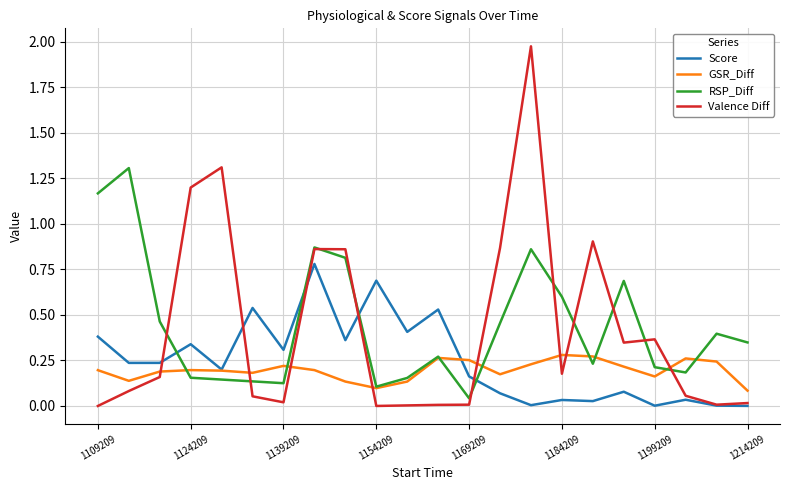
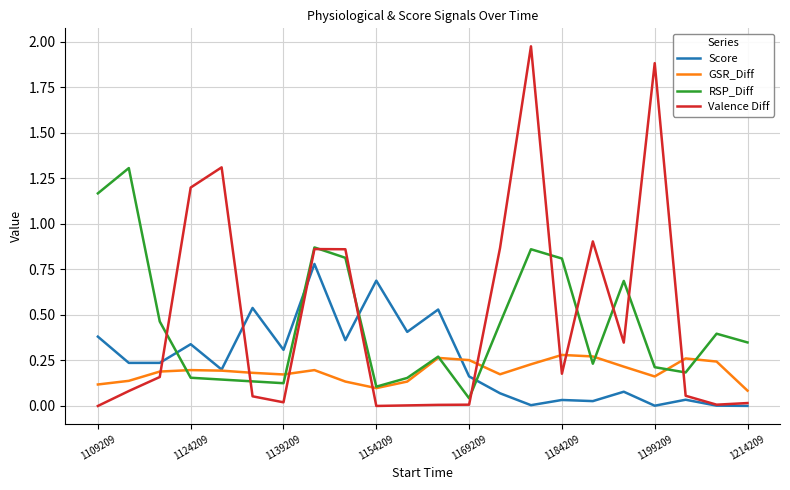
  {
    "Score": {
      "1109209": 0.38,
      "1124209": 0.34,
      "1139209": 0.31,
      "1154209": 0.69,
      "1169209": 0.16,
      "1184209": 0.03,
      "1199209": 0.00,
      "1214209": 0.00
    },
    "GSR_Diff": {
-     "1109209": 0.20,
+     "1109209": 0.12,
      "1124209": 0.20,
-     "1139209": 0.22,
+     "1139209": 0.17,
      "1169209": 0.25,
      "1184209": 0.28,
      "1199209": 0.16,
      "1214209": 0.08
    },
    "RSP_Diff": {
      "1109209": 1.17,
      "1124209": 0.16,
      "1139209": 0.13,
      "1169209": 0.04,
-     "1184209": 0.60,
+     "1184209": 0.81,
      "1199209": 0.21,
      "1214209": 0.35
    },
    "Valence Diff": {
      "1109209": 0.00,
      "1124209": 1.20,
      "1139209": 0.02,
      "1154209": 0.00,
      "1169209": 0.01,
      "1184209": 0.18,
-     "1199209": 0.37,
+     "1199209": 1.88,
      "1214209": 0.02
    }
  }
